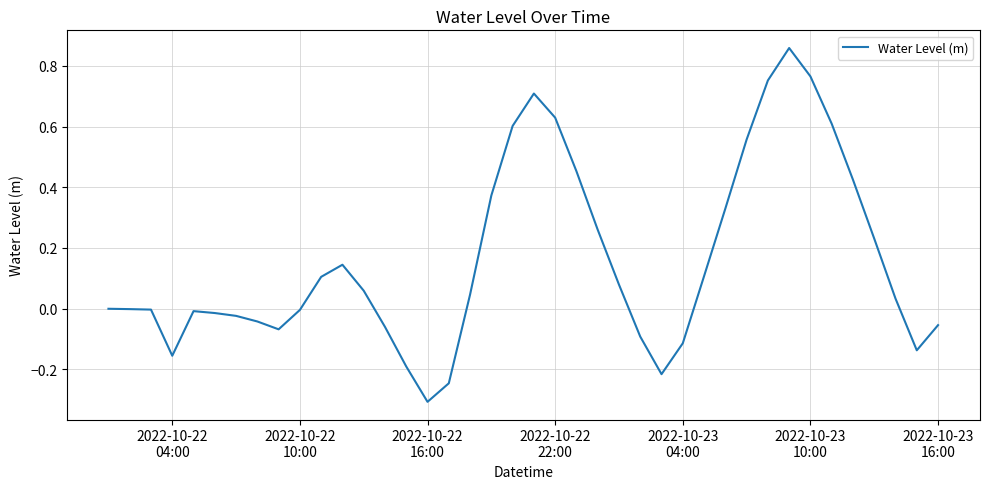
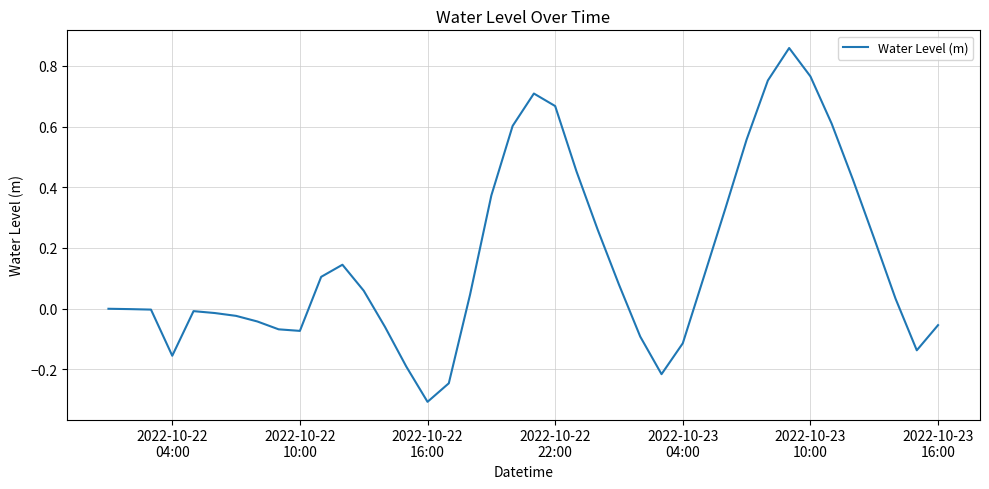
  {
    "2022-10-22 04:00": -0.15,
-   "2022-10-22 10:00": 0.00,
+   "2022-10-22 10:00": -0.07,
    "2022-10-22 16:00": -0.31,
-   "2022-10-22 22:00": 0.63,
+   "2022-10-22 22:00": 0.67,
    "2022-10-23 04:00": -0.11,
    "2022-10-23 10:00": 0.77,
    "2022-10-23 16:00": -0.05
  }
